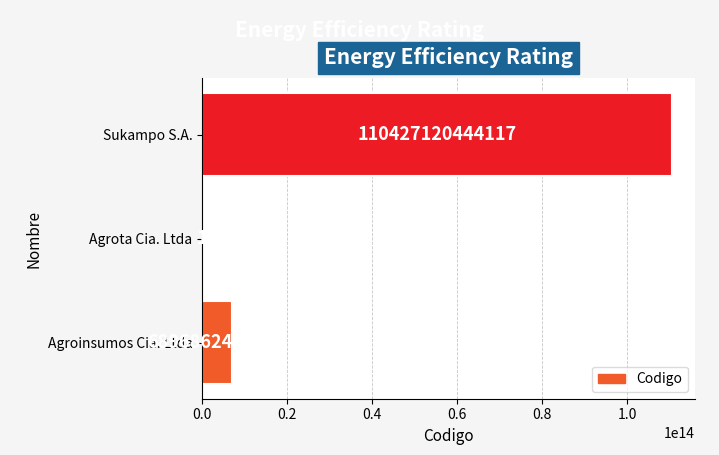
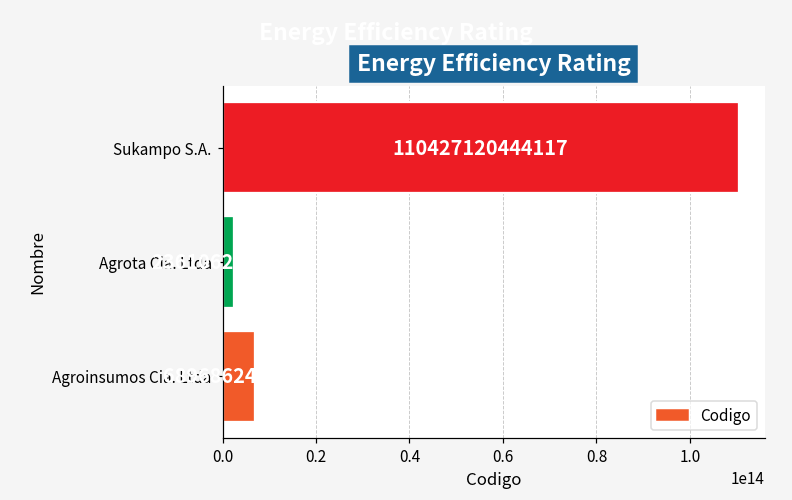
  {
-   "Agrota Cia. Ltda": 0,
+   "Agrota Cia. Ltda": 2000000000000,
    "Agroinsumos Cia. Ltda": 7000000000000
  }
